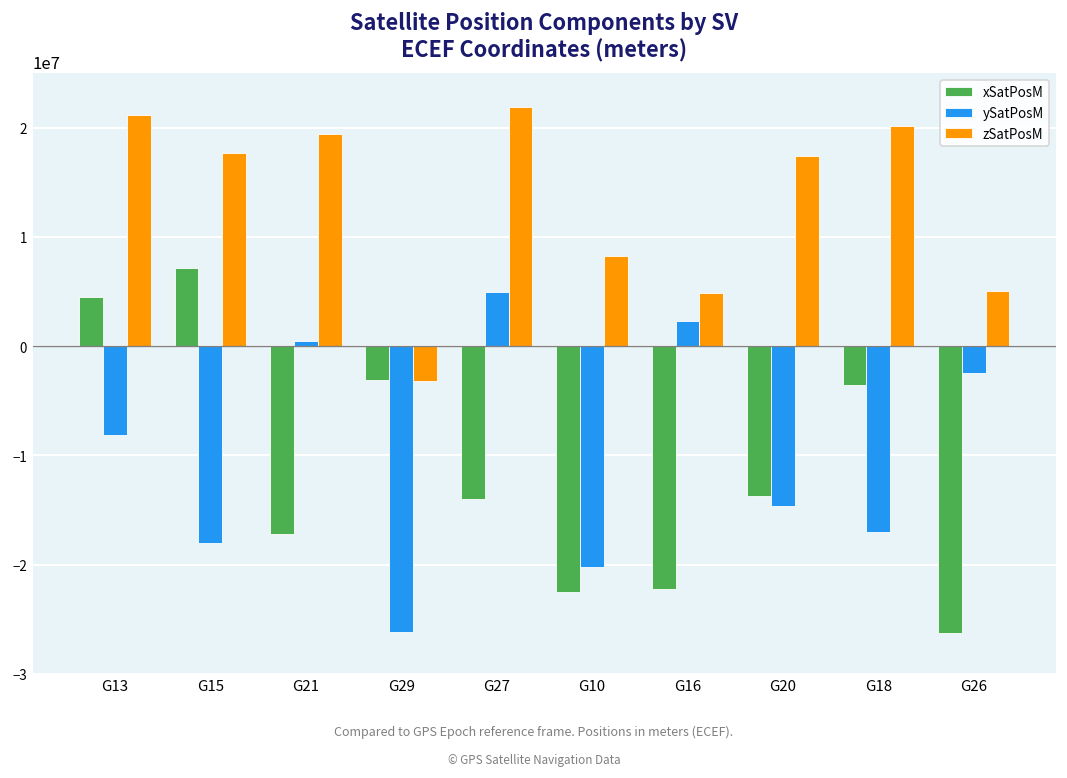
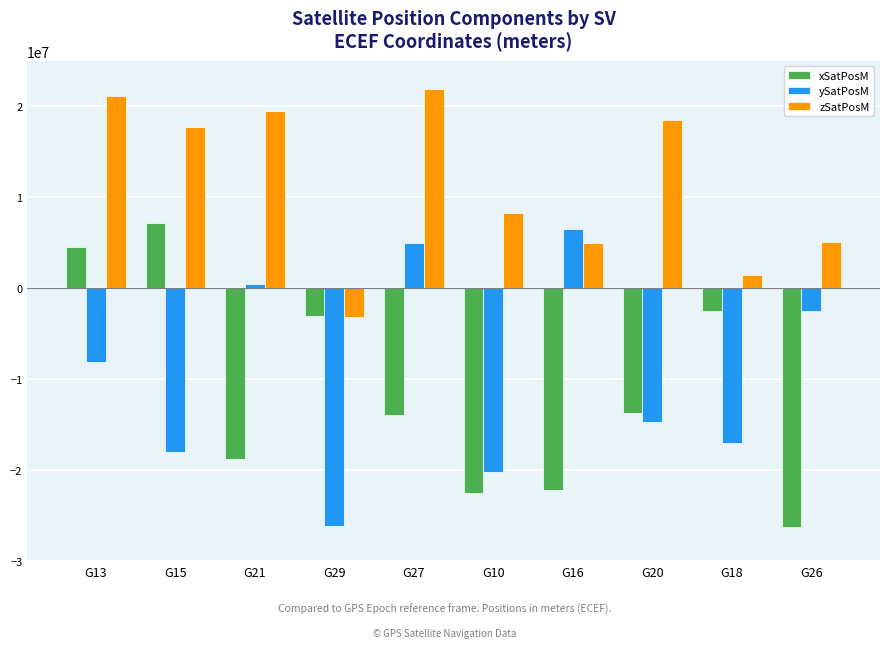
  {
    "xSatPosM": {
      "G13": 5000000,
      "G15": 7000000,
-     "G21": -17000000,
+     "G21": -19000000,
      "G29": -3000000,
      "G27": -14000000,
      "G10": -22000000,
      "G16": -22000000,
      "G20": -14000000,
-     "G18": -4000000,
+     "G18": -3000000,
      "G26": -26000000
    },
    "ySatPosM": {
      "G13": -8000000,
      "G15": -18000000,
      "G21": 1000000,
      "G29": -26000000,
      "G27": 5000000,
      "G10": -20000000,
-     "G16": 2000000,
+     "G16": 7000000,
      "G20": -15000000,
      "G18": -17000000,
      "G26": -2000000
    },
    "zSatPosM": {
      "G13": 21000000,
      "G15": 18000000,
      "G21": 19000000,
      "G29": -3000000,
      "G27": 22000000,
      "G10": 8000000,
      "G16": 5000000,
-     "G20": 17000000,
-     "G18": 20000000,
+     "G20": 19000000,
+     "G18": 1000000,
      "G26": 5000000
    }
  }
